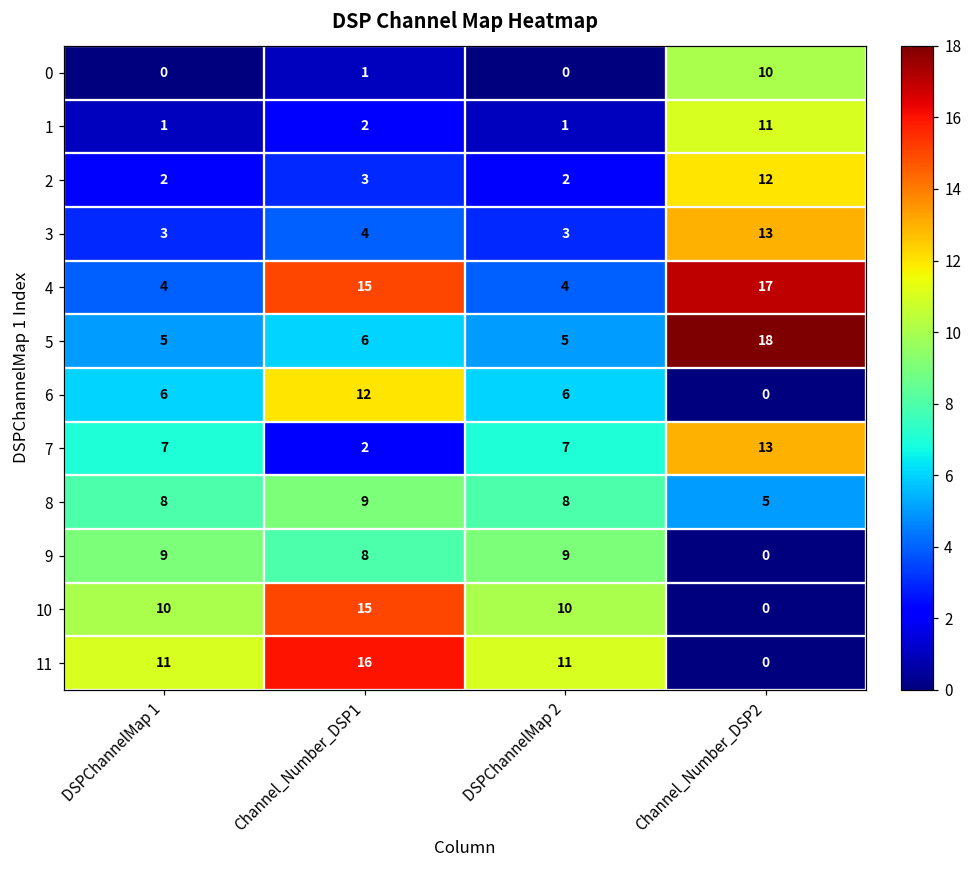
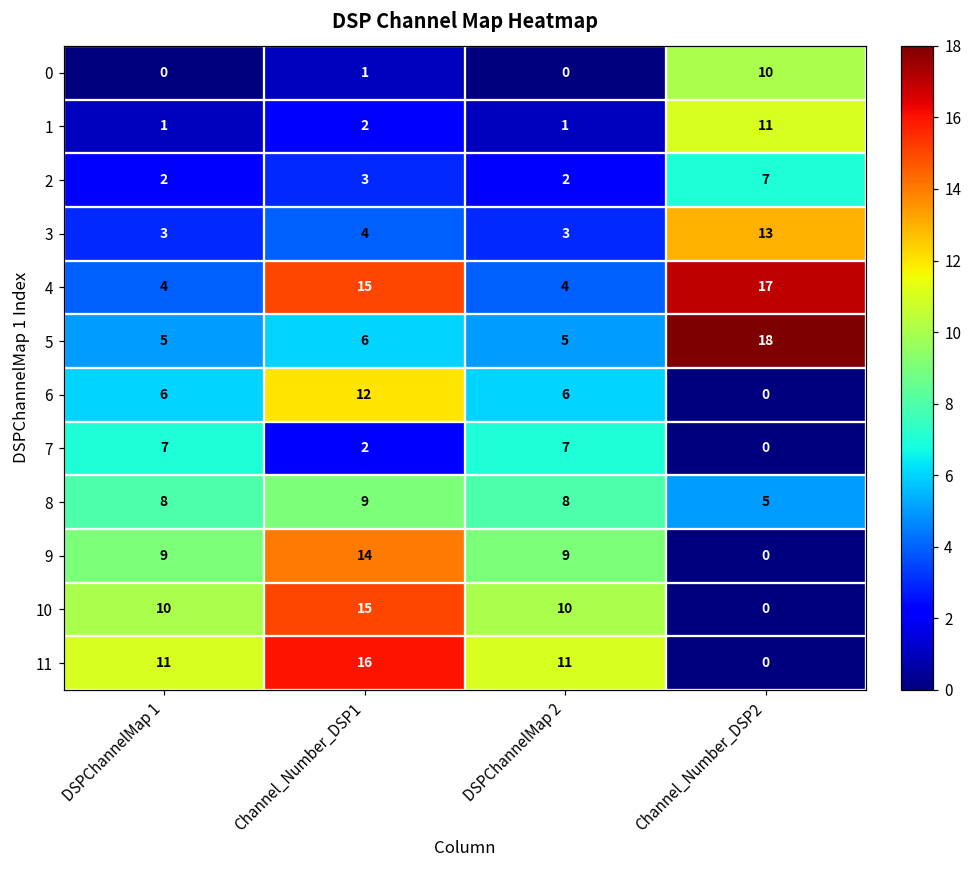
  {
    "0": {
      "DSPChannelMap 1": 0,
      "Channel_Number_DSP1": 1,
      "DSPChannelMap 2": 0,
      "Channel_Number_DSP2": 10
    },
    "1": {
      "DSPChannelMap 1": 1,
      "Channel_Number_DSP1": 2,
      "DSPChannelMap 2": 1,
      "Channel_Number_DSP2": 11
    },
    "2": {
      "DSPChannelMap 1": 2,
      "Channel_Number_DSP1": 3,
      "DSPChannelMap 2": 2,
-     "Channel_Number_DSP2": 12
+     "Channel_Number_DSP2": 7
    },
    "3": {
      "DSPChannelMap 1": 3,
      "Channel_Number_DSP1": 4,
      "DSPChannelMap 2": 3,
      "Channel_Number_DSP2": 13
    },
    "4": {
      "DSPChannelMap 1": 4,
      "Channel_Number_DSP1": 15,
      "DSPChannelMap 2": 4,
      "Channel_Number_DSP2": 17
    },
    "5": {
      "DSPChannelMap 1": 5,
      "Channel_Number_DSP1": 6,
      "DSPChannelMap 2": 5,
      "Channel_Number_DSP2": 18
    },
    "6": {
      "DSPChannelMap 1": 6,
      "Channel_Number_DSP1": 12,
      "DSPChannelMap 2": 6,
      "Channel_Number_DSP2": 0
    },
    "7": {
      "DSPChannelMap 1": 7,
      "Channel_Number_DSP1": 2,
      "DSPChannelMap 2": 7,
-     "Channel_Number_DSP2": 13
+     "Channel_Number_DSP2": 0
    },
    "8": {
      "DSPChannelMap 1": 8,
      "Channel_Number_DSP1": 9,
      "DSPChannelMap 2": 8,
      "Channel_Number_DSP2": 5
    },
    "9": {
      "DSPChannelMap 1": 9,
-     "Channel_Number_DSP1": 8,
+     "Channel_Number_DSP1": 14,
      "DSPChannelMap 2": 9,
      "Channel_Number_DSP2": 0
    },
    "10": {
      "DSPChannelMap 1": 10,
      "Channel_Number_DSP1": 15,
      "DSPChannelMap 2": 10,
      "Channel_Number_DSP2": 0
    },
    "11": {
      "DSPChannelMap 1": 11,
      "Channel_Number_DSP1": 16,
      "DSPChannelMap 2": 11,
      "Channel_Number_DSP2": 0
    }
  }
